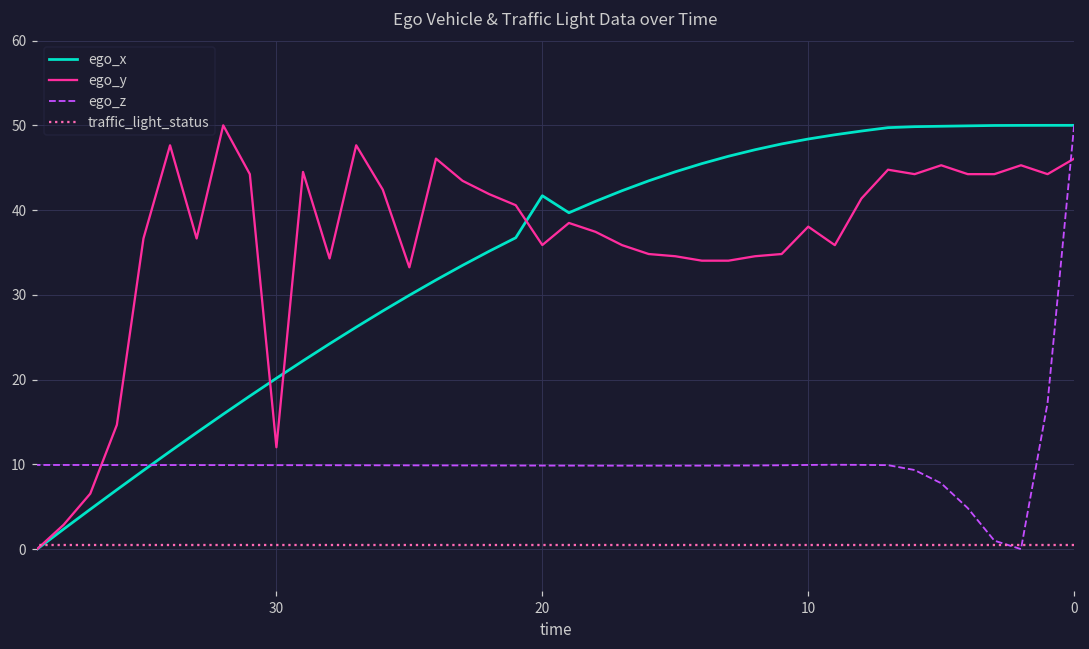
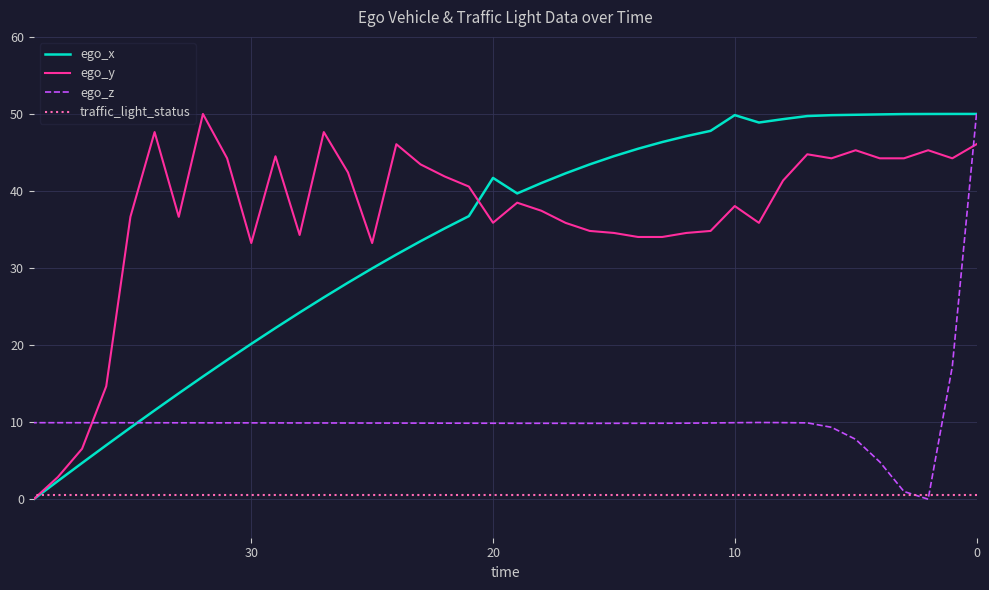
  {
    "ego_x": {
      "30": 20,
      "20": 42,
-     "10": 48
+     "10": 50
    },
    "ego_y": {
-     "30": 12,
+     "30": 33,
      "20": 36,
      "10": 38,
      "0": 46
    },
    "ego_z": {
      "30": 10,
      "20": 10,
      "10": 10
    },
    "traffic_light_status": {
      "30": 1,
      "20": 1,
      "10": 1,
      "0": 1
    }
  }
